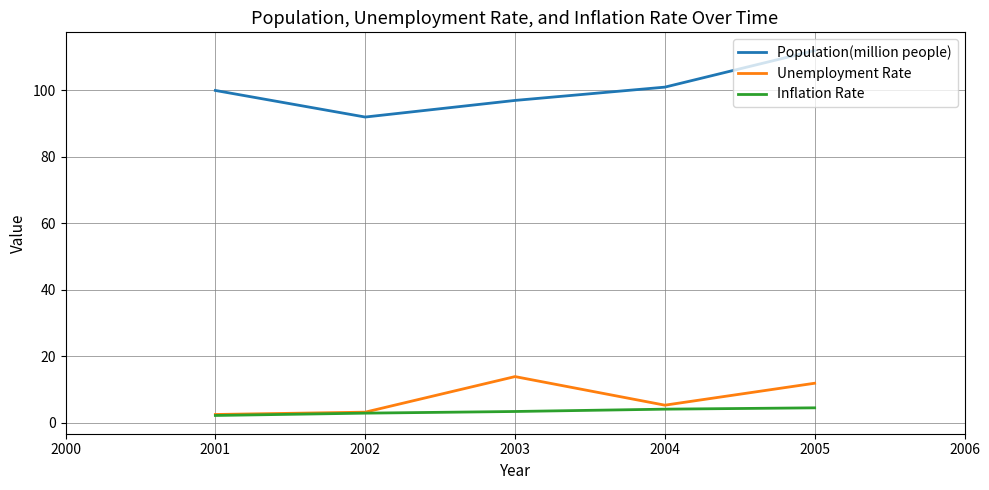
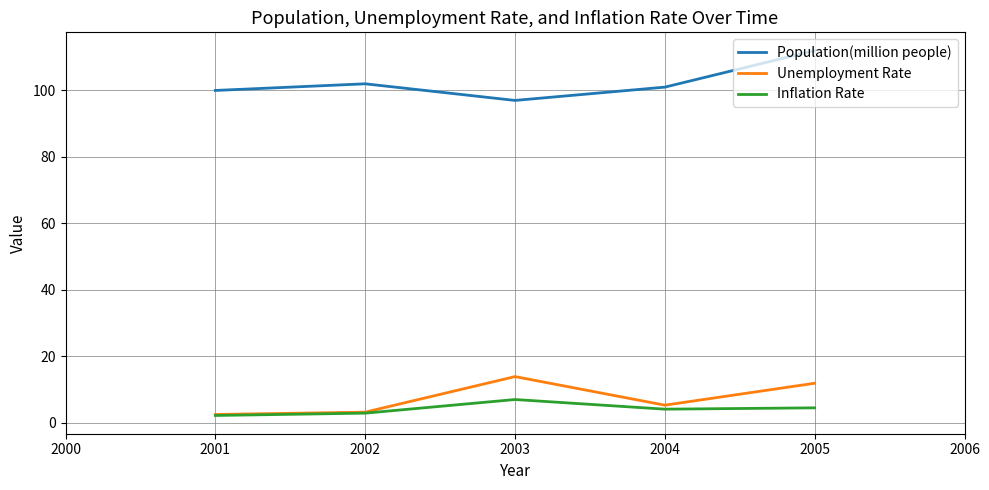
  {
    "Population(million people)": {
      "2001": 100,
-     "2002": 92,
+     "2002": 102,
      "2003": 97,
      "2004": 101
    },
    "Unemployment Rate": {
      "2003": 14,
      "2004": 5,
      "2005": 12
    },
    "Inflation Rate": {
-     "2003": 3,
+     "2003": 7,
      "2004": 4,
      "2005": 5
    }
  }
